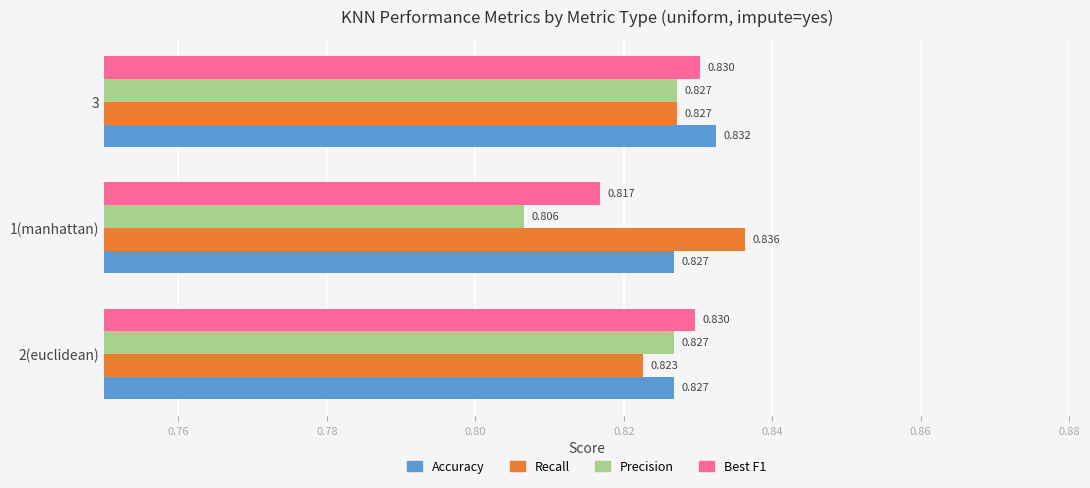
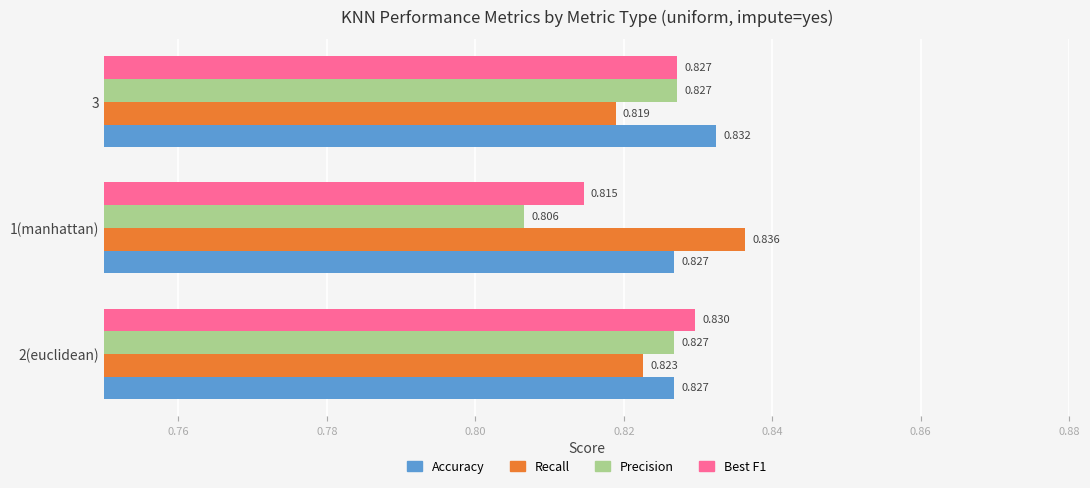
  {
    "Accuracy": {
      "3": 0.832,
      "1(manhattan)": 0.827,
      "2(euclidean)": 0.827
    },
    "Recall": {
-     "3": 0.827,
+     "3": 0.819,
      "1(manhattan)": 0.836,
      "2(euclidean)": 0.823
    },
    "Precision": {
      "3": 0.827,
      "1(manhattan)": 0.806,
      "2(euclidean)": 0.827
    },
    "Best F1": {
-     "3": 0.830,
-     "1(manhattan)": 0.817,
+     "3": 0.827,
+     "1(manhattan)": 0.815,
      "2(euclidean)": 0.830
    }
  }
